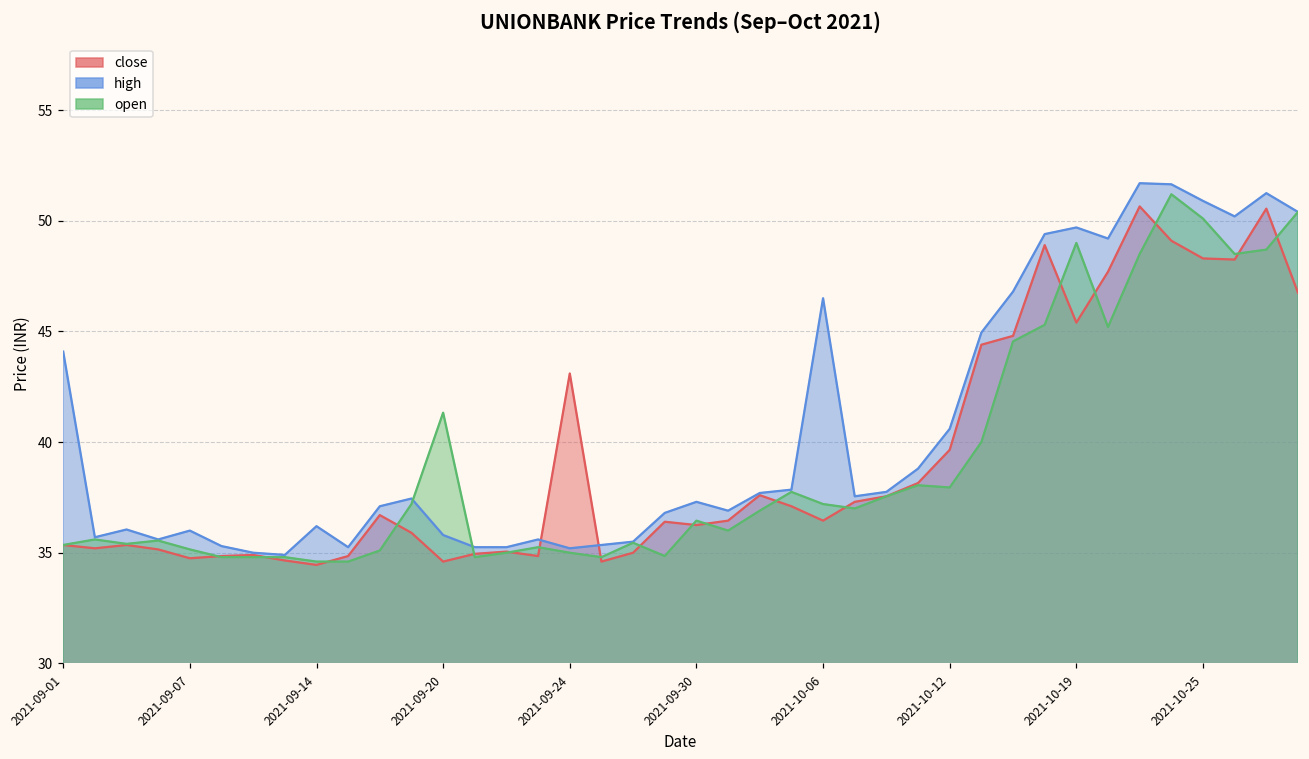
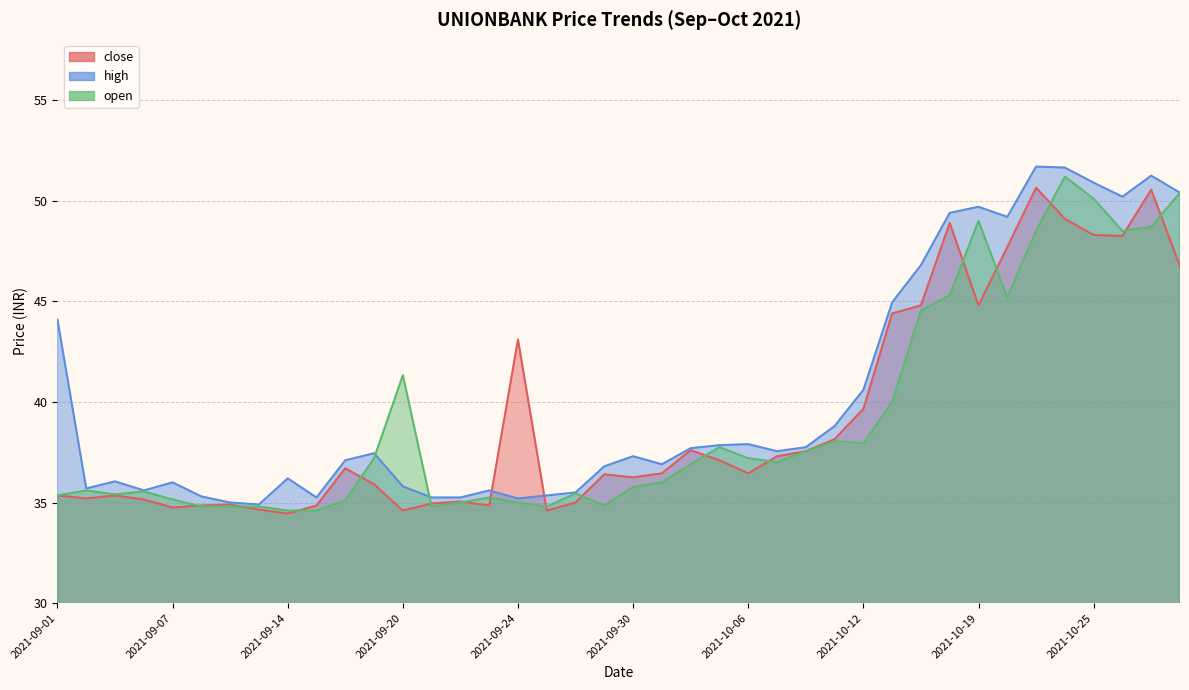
  {
    "close": {
      "2021-09-07": 34.8,
      "2021-09-14": 34.5,
      "2021-09-20": 34.6,
      "2021-09-24": 43.1,
      "2021-09-30": 36.3,
      "2021-10-06": 36.5,
      "2021-10-12": 39.7,
-     "2021-10-19": 45.4,
+     "2021-10-19": 44.8,
      "2021-10-25": 48.3
    },
    "high": {
      "2021-09-01": 44.1,
      "2021-09-07": 36.0,
      "2021-09-14": 36.2,
      "2021-09-20": 35.8,
      "2021-09-24": 35.2,
      "2021-09-30": 37.3,
-     "2021-10-06": 46.5,
+     "2021-10-06": 37.9,
      "2021-10-12": 40.6,
      "2021-10-19": 49.7,
      "2021-10-25": 50.9
    },
    "open": {
      "2021-09-07": 35.2,
      "2021-09-14": 34.6,
      "2021-09-20": 41.3,
      "2021-09-24": 35.0,
-     "2021-09-30": 36.5,
+     "2021-09-30": 35.8,
      "2021-10-06": 37.2,
      "2021-10-12": 38.0,
      "2021-10-19": 49.0,
      "2021-10-25": 50.1
    }
  }
